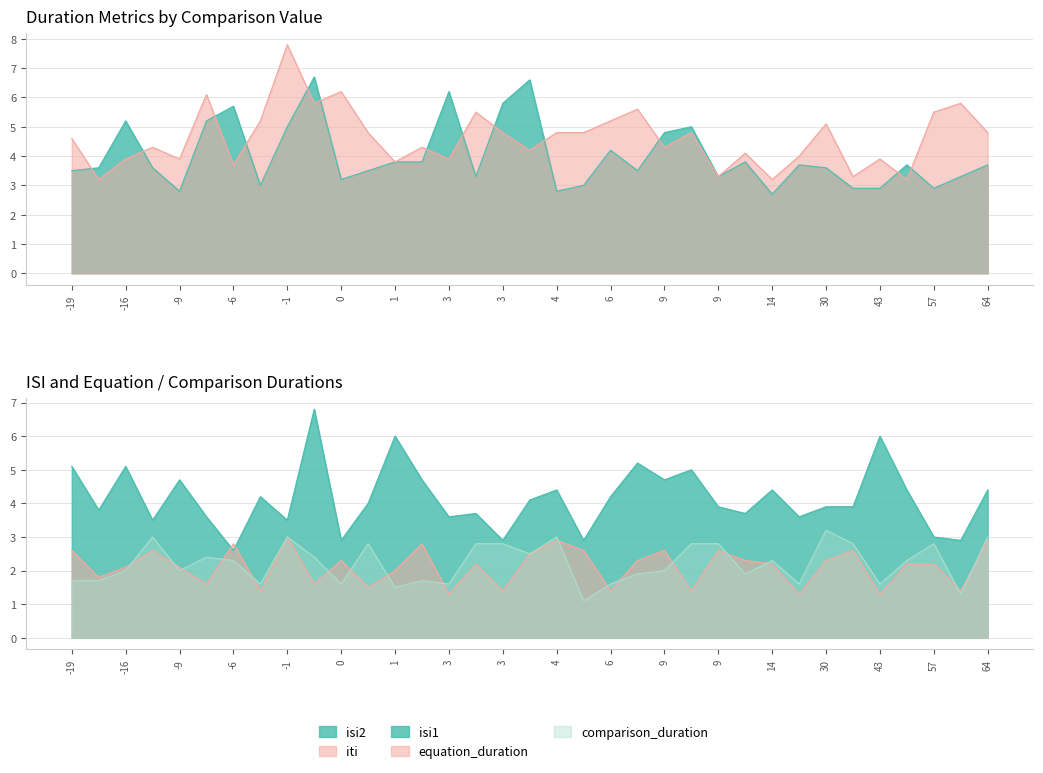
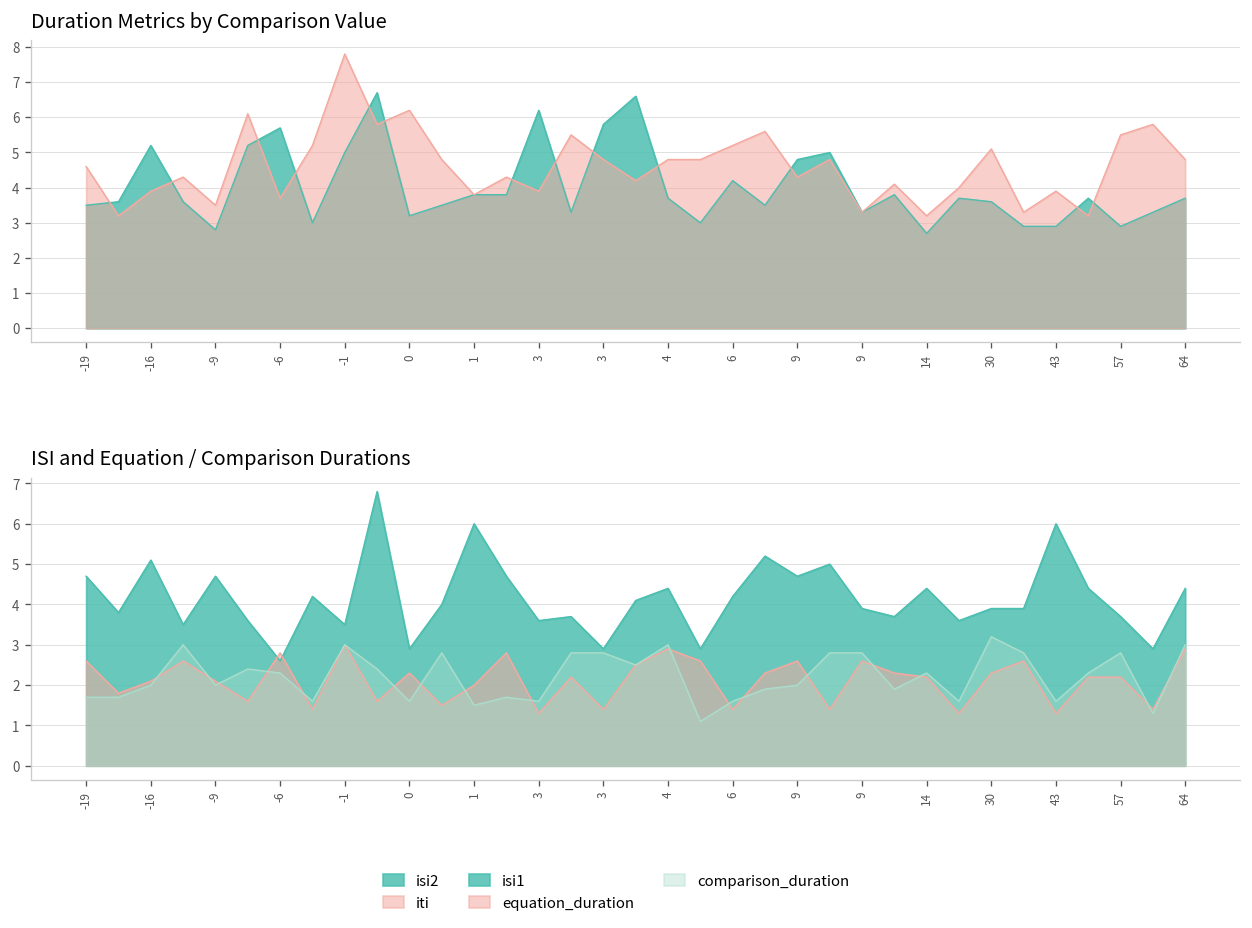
  {
    "Duration Metrics by Comparison Value": {
      "isi2": {
        "-19": 3.5,
        "-16": 5.2,
        "-9": 2.8,
        "-6": 5.7,
        "-1": 5.0,
        "0": 3.2,
-       "4": 2.8,
+       "4": 3.7,
        "6": 4.2,
        "14": 2.7,
        "30": 3.6,
        "43": 2.9,
        "57": 2.9,
        "64": 3.7
      },
      "iti": {
        "-19": 4.6,
        "-16": 3.9,
-       "-9": 3.9,
+       "-9": 3.5,
        "-6": 3.7,
        "-1": 7.8,
        "0": 6.2,
        "4": 4.8,
        "6": 5.2,
        "14": 3.2,
        "30": 5.1,
        "43": 3.9,
        "57": 5.5,
        "64": 4.8
      }
    },
    "ISI and Equation / Comparison Durations": {
      "isi1": {
-       "-19": 5.1,
+       "-19": 4.7,
        "-16": 5.1,
        "-9": 4.7,
        "-6": 2.6,
        "-1": 3.5,
        "0": 2.9,
        "4": 4.4,
        "6": 4.2,
        "14": 4.4,
        "30": 3.9,
        "43": 6.0,
-       "57": 3.0,
+       "57": 3.7,
        "64": 4.4
      },
      "equation_duration": {
        "-19": 2.6,
        "-16": 2.1,
        "-9": 2.1,
        "-6": 2.8,
        "0": 2.3,
        "4": 2.9,
        "6": 1.4,
        "14": 2.2,
        "30": 2.3,
        "43": 1.3,
        "57": 2.2,
        "64": 2.9
      },
      "comparison_duration": {
        "-19": 1.7,
        "-16": 2.0,
        "-9": 2.0,
        "-6": 2.3,
        "0": 1.6,
        "4": 3.0,
        "6": 1.6,
        "14": 2.3,
        "30": 3.2,
        "43": 1.6,
        "57": 2.8,
        "64": 3.0
      }
    }
  }
